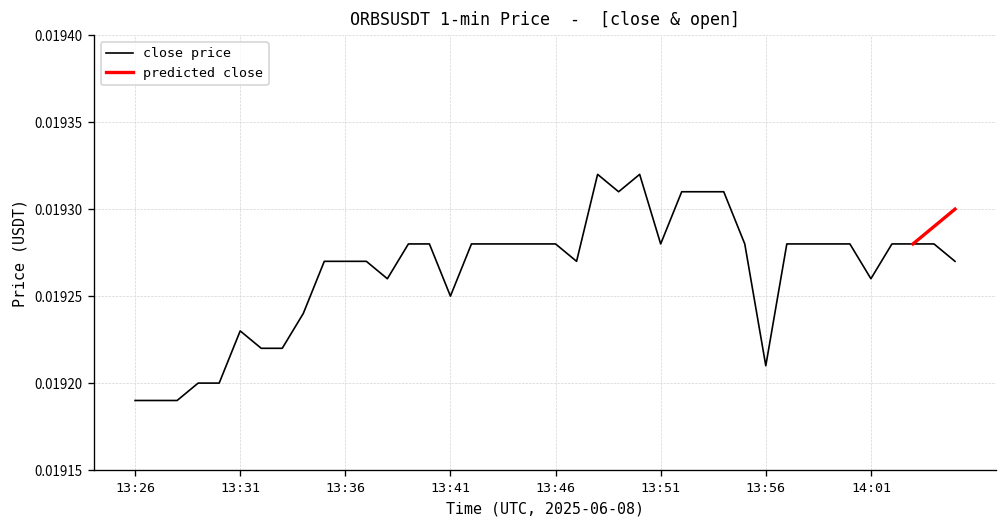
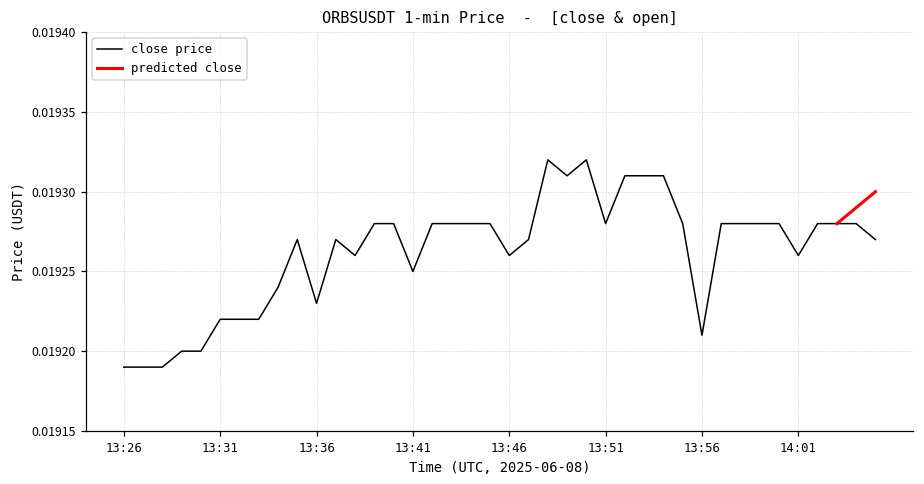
  {
    "close price": {
      "13:26": 0.01919,
-     "13:31": 0.01923,
-     "13:36": 0.01927,
+     "13:31": 0.01922,
+     "13:36": 0.01923,
      "13:41": 0.01925,
-     "13:46": 0.01928,
+     "13:46": 0.01926,
      "13:51": 0.01928,
      "13:56": 0.01921,
      "14:01": 0.01926
    }
  }
